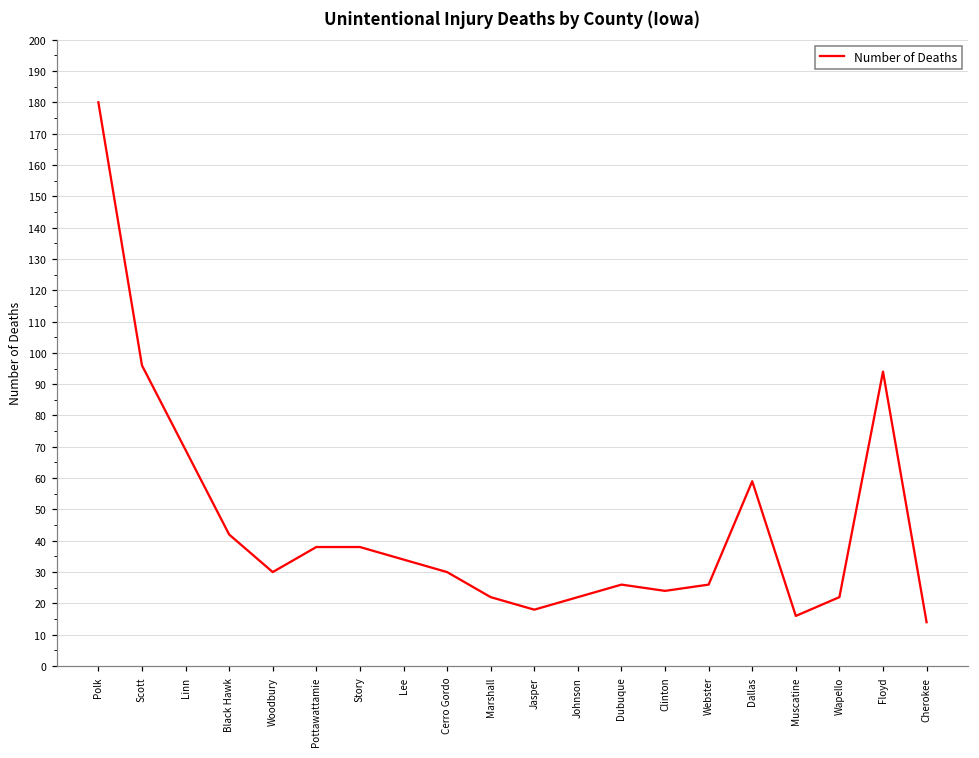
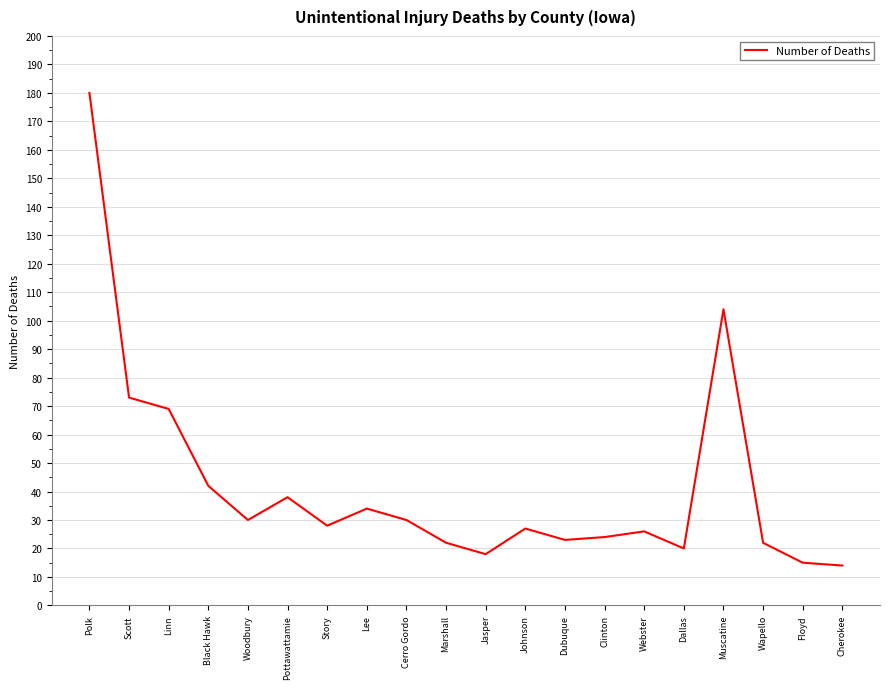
  {
    "Polk": 180,
-   "Scott": 96,
+   "Scott": 73,
    "Linn": 69,
    "Black Hawk": 42,
    "Woodbury": 30,
    "Pottawattamie": 38,
-   "Story": 38,
+   "Story": 28,
    "Lee": 34,
    "Cerro Gordo": 30,
    "Marshall": 22,
    "Jasper": 18,
-   "Johnson": 22,
-   "Dubuque": 26,
+   "Johnson": 27,
+   "Dubuque": 23,
    "Clinton": 24,
    "Webster": 26,
-   "Dallas": 59,
-   "Muscatine": 16,
+   "Dallas": 20,
+   "Muscatine": 104,
    "Wapello": 22,
-   "Floyd": 94,
+   "Floyd": 15,
    "Cherokee": 14
  }
